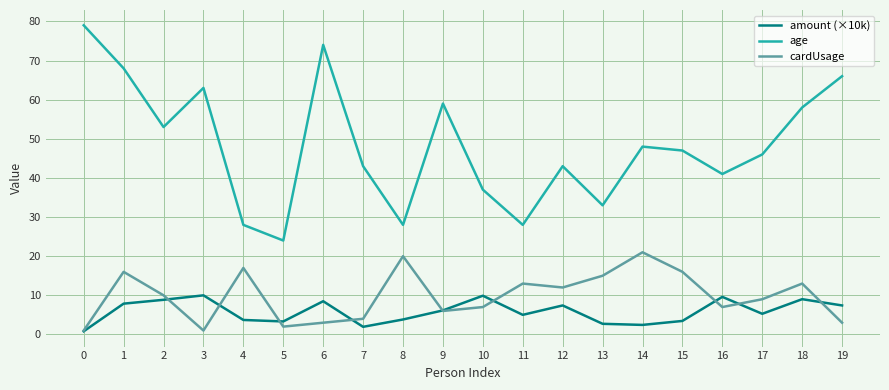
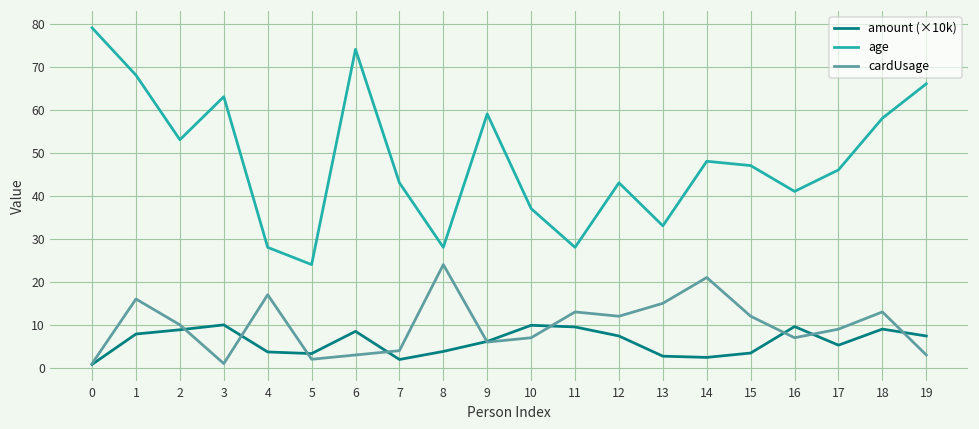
  {
    "amount (×10k)": {
      "1": 8,
      "2": 9,
      "3": 10,
      "4": 4,
      "5": 3,
      "6": 8,
      "7": 2,
      "8": 4,
      "10": 10,
-     "11": 5,
+     "11": 10,
      "12": 7,
      "13": 3,
      "14": 2,
      "15": 3,
      "16": 10,
      "17": 5,
      "18": 9,
      "19": 7
    },
    "age": {
      "0": 79,
      "1": 68,
      "2": 53,
      "3": 63,
      "4": 28,
      "5": 24,
      "6": 74,
      "7": 43,
      "8": 28,
      "9": 59,
      "10": 37,
      "11": 28,
      "12": 43,
      "13": 33,
      "14": 48,
      "15": 47,
      "16": 41,
      "17": 46,
      "18": 58,
      "19": 66
    },
    "cardUsage": {
      "1": 16,
      "2": 10,
      "3": 1,
      "4": 17,
      "5": 2,
      "6": 3,
      "7": 4,
-     "8": 20,
+     "8": 24,
      "10": 7,
      "11": 13,
      "12": 12,
      "13": 15,
      "14": 21,
-     "15": 16,
+     "15": 12,
      "16": 7,
      "17": 9,
      "18": 13,
      "19": 3
    }
  }
